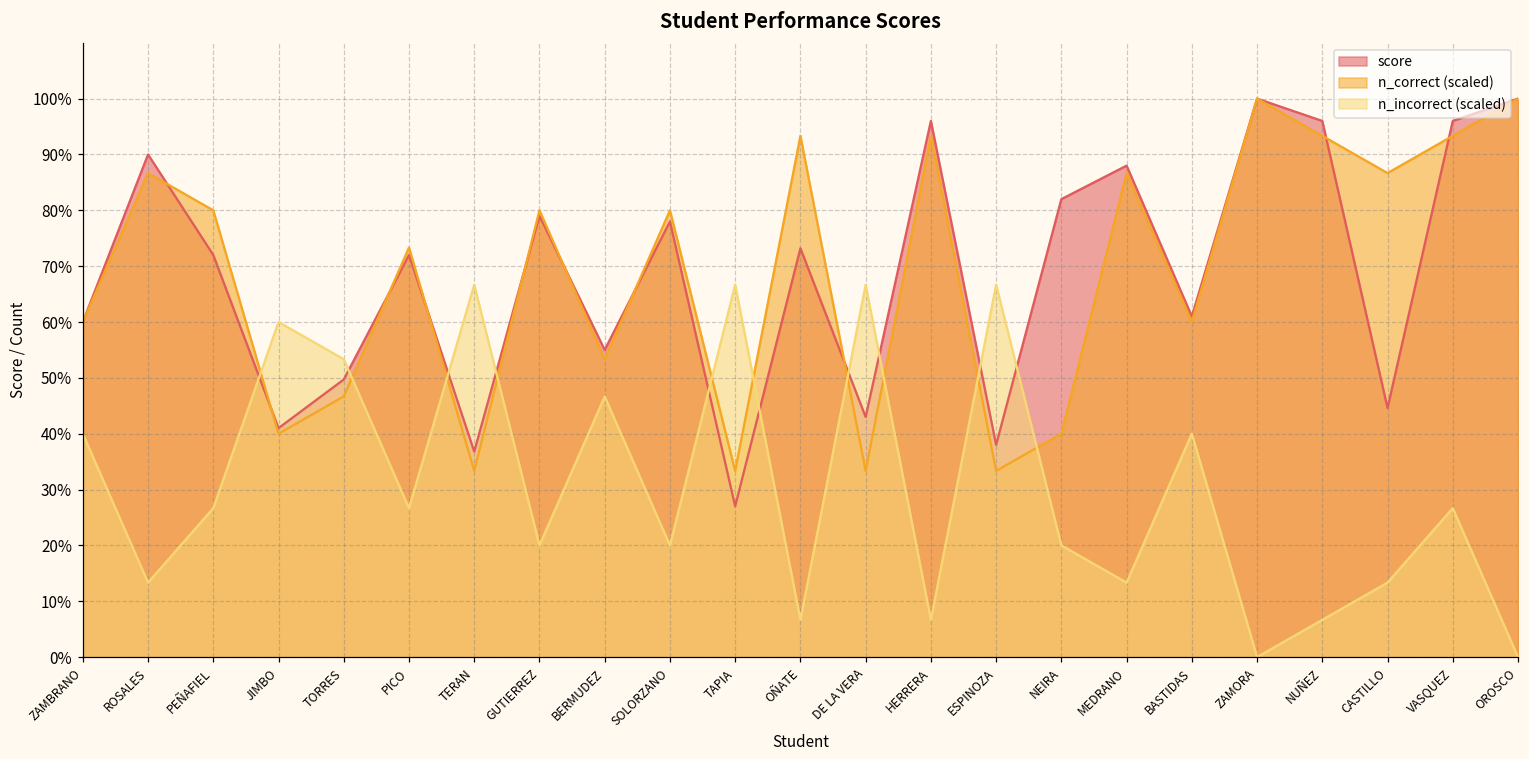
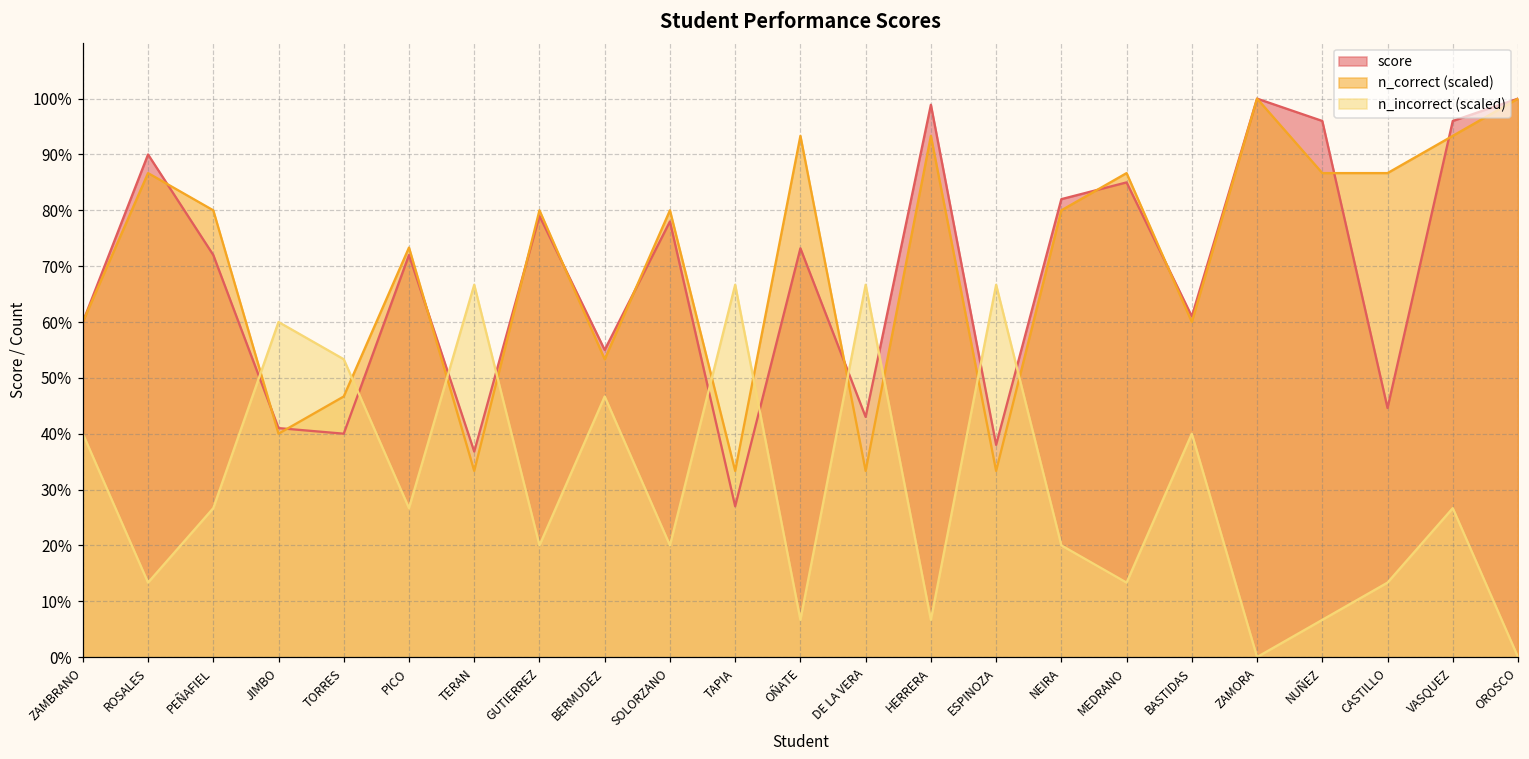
  {
    "score": {
      "ROSALES": "90%",
      "PEÑAFIEL": "72%",
      "JIMBO": "41%",
-     "TORRES": "50%",
+     "TORRES": "40%",
      "PICO": "72%",
      "TERAN": "37%",
      "GUTIERREZ": "79%",
      "BERMUDEZ": "55%",
      "SOLORZANO": "78%",
      "TAPIA": "27%",
      "OÑATE": "73%",
      "DE LA VERA": "43%",
-     "HERRERA": "96%",
+     "HERRERA": "99%",
      "ESPINOZA": "38%",
      "NEIRA": "82%",
-     "MEDRANO": "88%",
+     "MEDRANO": "85%",
      "BASTIDAS": "61%",
      "NUÑEZ": "96%",
      "CASTILLO": "45%",
      "VASQUEZ": "96%"
    },
    "n_correct (scaled)": {
      "ROSALES": "87%",
      "PEÑAFIEL": "80%",
      "JIMBO": "40%",
      "TORRES": "47%",
      "PICO": "73%",
      "TERAN": "33%",
      "GUTIERREZ": "80%",
      "BERMUDEZ": "53%",
      "SOLORZANO": "80%",
      "TAPIA": "33%",
      "OÑATE": "93%",
      "DE LA VERA": "33%",
      "HERRERA": "93%",
      "ESPINOZA": "33%",
-     "NEIRA": "40%",
+     "NEIRA": "80%",
      "MEDRANO": "87%",
      "BASTIDAS": "60%",
-     "NUÑEZ": "93%",
+     "NUÑEZ": "87%",
      "CASTILLO": "87%",
      "VASQUEZ": "93%"
    },
    "n_incorrect (scaled)": {
      "ZAMBRANO": "40%",
      "ROSALES": "13%",
      "PEÑAFIEL": "27%",
      "JIMBO": "60%",
      "TORRES": "53%",
      "PICO": "27%",
      "TERAN": "67%",
      "GUTIERREZ": "20%",
      "BERMUDEZ": "47%",
      "SOLORZANO": "20%",
      "TAPIA": "67%",
      "OÑATE": "7%",
      "DE LA VERA": "67%",
      "HERRERA": "7%",
      "ESPINOZA": "67%",
      "NEIRA": "20%",
      "MEDRANO": "13%",
      "BASTIDAS": "40%",
      "ZAMORA": "0%",
      "NUÑEZ": "7%",
      "CASTILLO": "13%",
      "VASQUEZ": "27%",
      "OROSCO": "0%"
    }
  }
